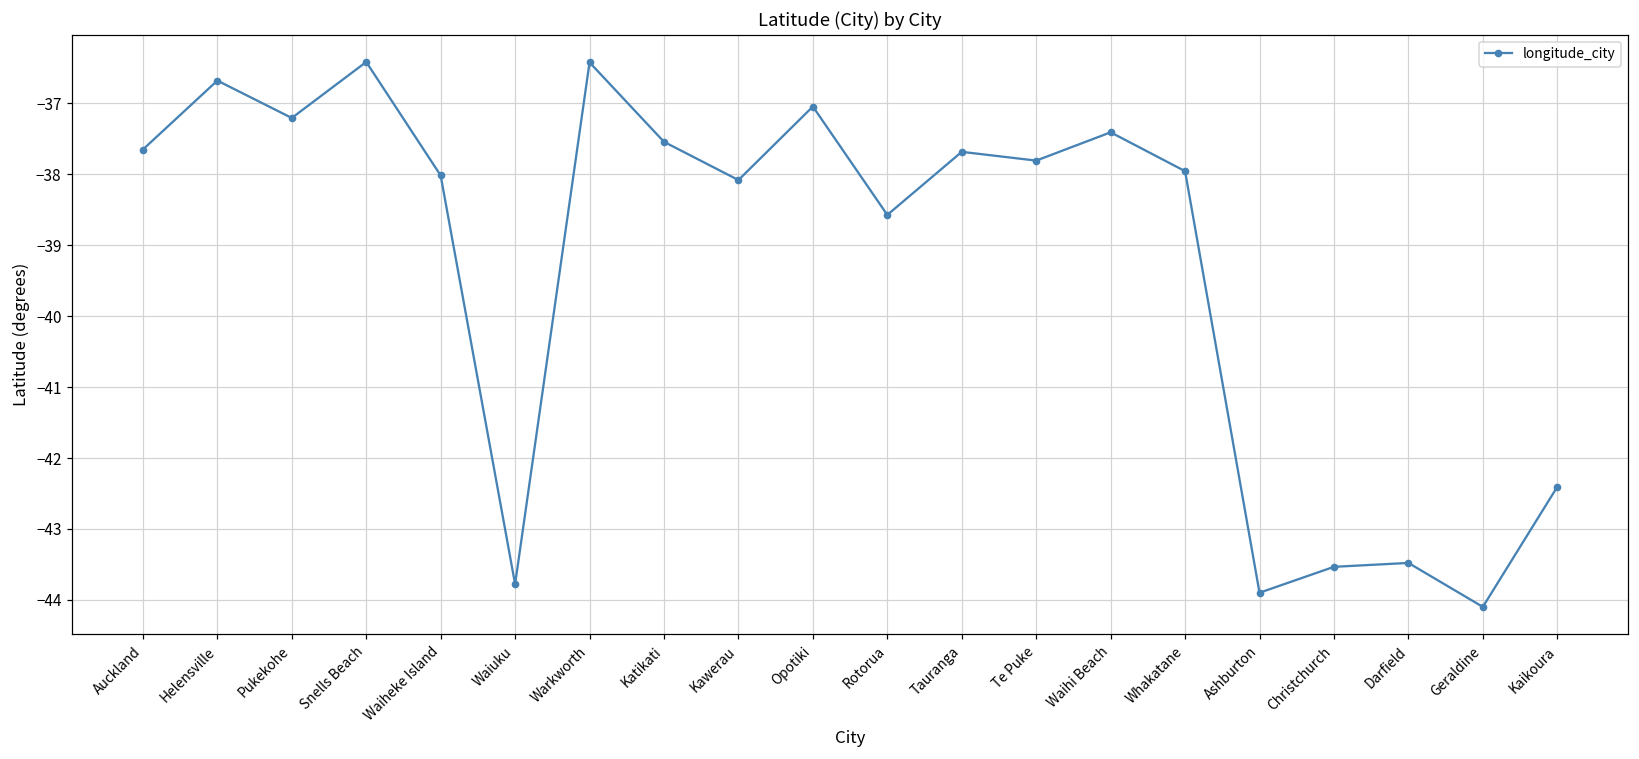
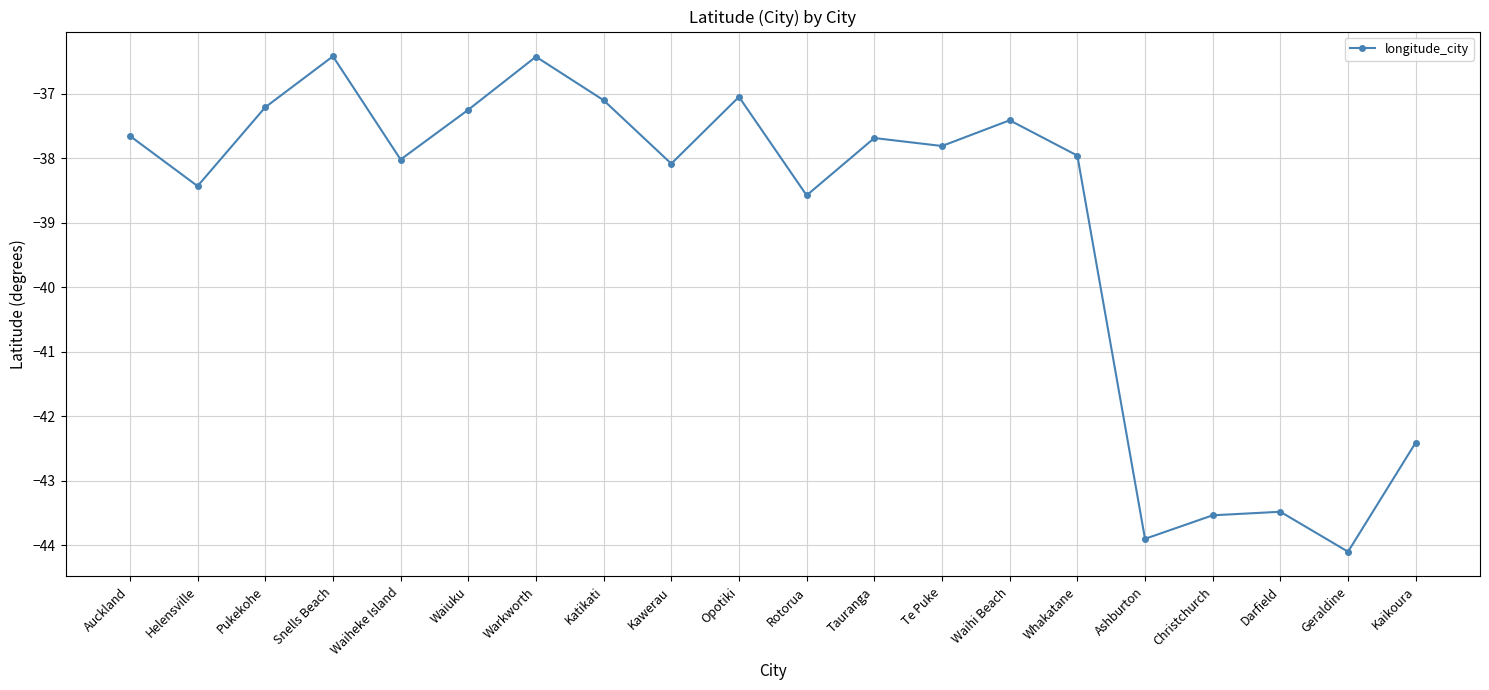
  {
    "Auckland": -37.7,
-   "Helensville": -36.7,
+   "Helensville": -38.4,
    "Pukekohe": -37.2,
    "Snells Beach": -36.4,
    "Waiheke Island": -38.0,
-   "Waiuku": -43.8,
+   "Waiuku": -37.2,
    "Warkworth": -36.4,
-   "Katikati": -37.5,
+   "Katikati": -37.1,
    "Kawerau": -38.1,
    "Opotiki": -37.0,
    "Rotorua": -38.6,
    "Tauranga": -37.7,
    "Te Puke": -37.8,
    "Waihi Beach": -37.4,
    "Whakatane": -38.0,
    "Ashburton": -43.9,
    "Christchurch": -43.5,
    "Darfield": -43.5,
    "Geraldine": -44.1,
    "Kaikoura": -42.4
  }
